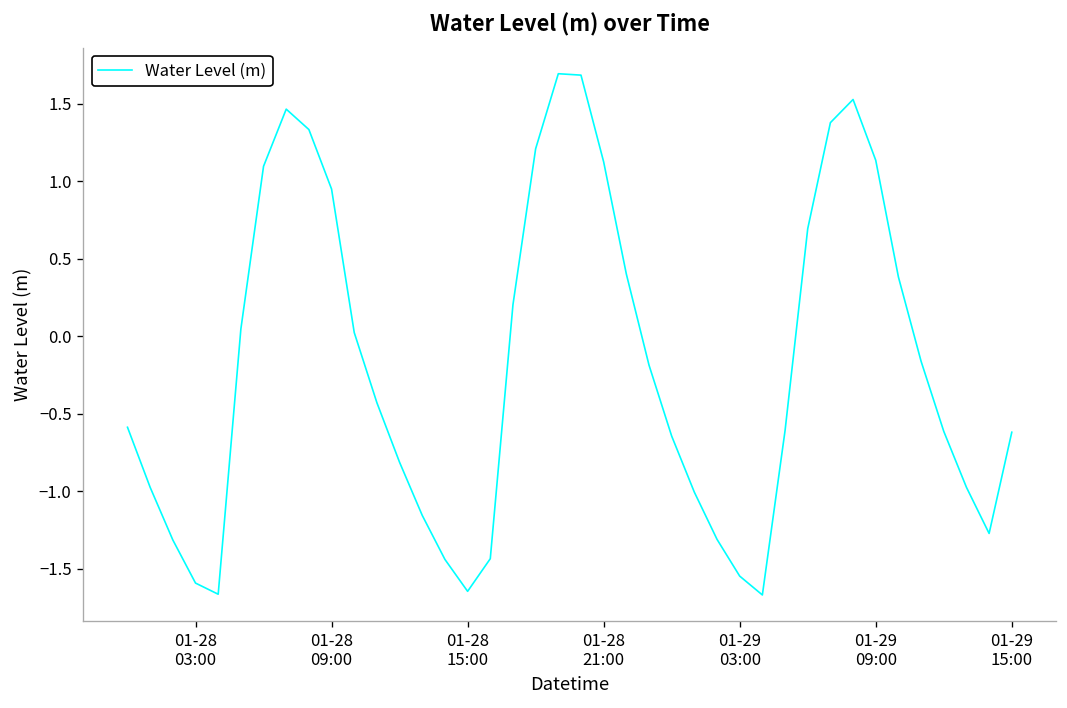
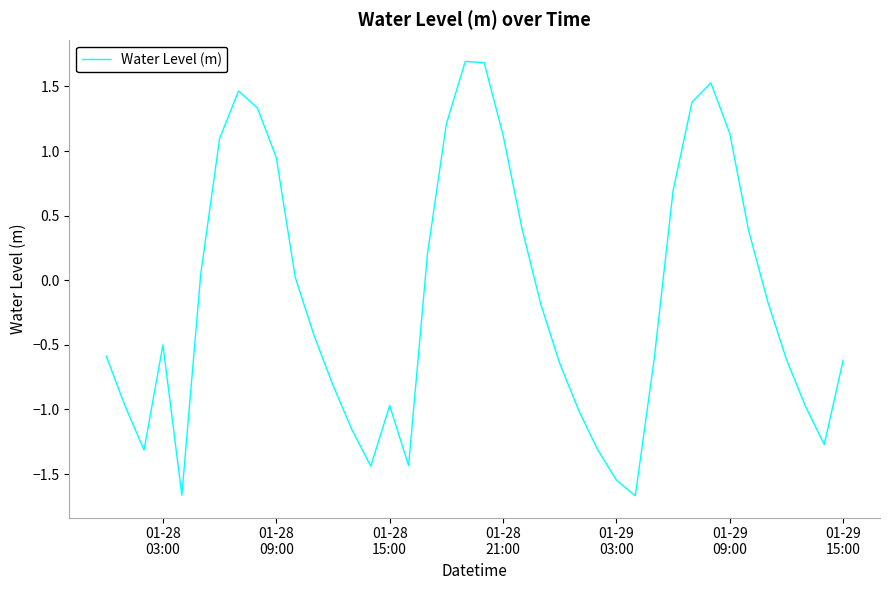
  {
-   "01-28 03:00": -1.59,
+   "01-28 03:00": -0.50,
    "01-28 09:00": 0.95,
-   "01-28 15:00": -1.65,
+   "01-28 15:00": -0.97,
    "01-28 21:00": 1.13,
    "01-29 03:00": -1.55,
    "01-29 09:00": 1.14,
    "01-29 15:00": -0.62
  }
